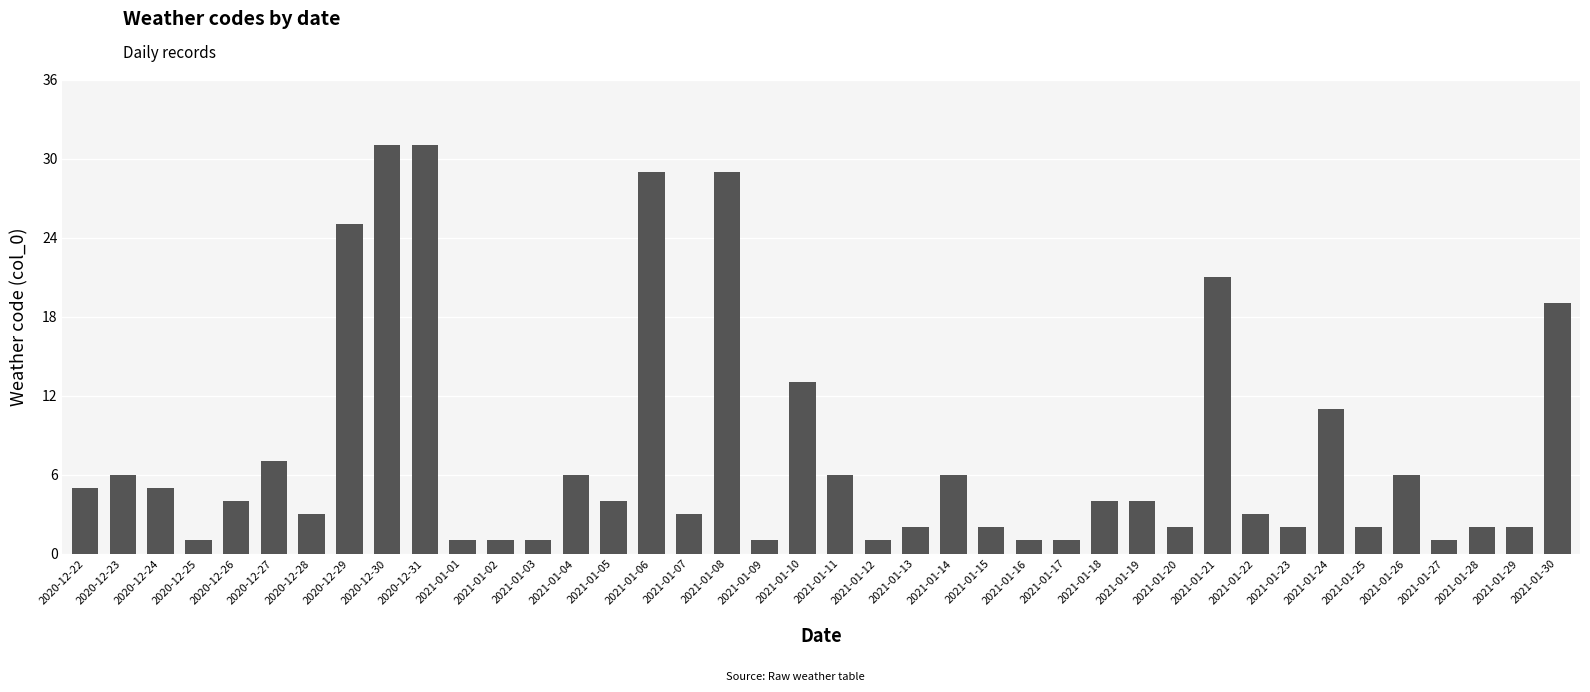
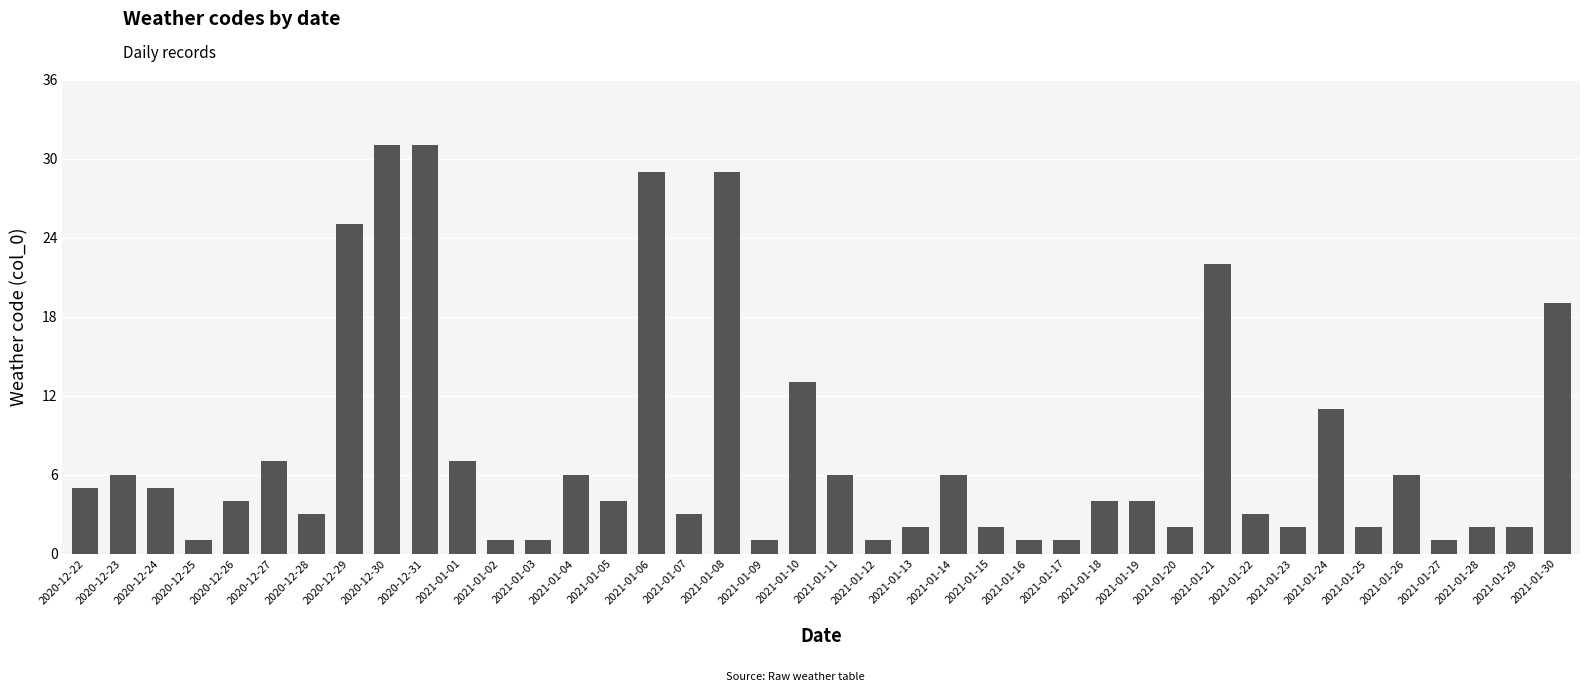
  {
    "2020-12-22": 5,
    "2020-12-23": 6,
    "2020-12-24": 5,
    "2020-12-25": 1,
    "2020-12-26": 4,
    "2020-12-27": 7,
    "2020-12-28": 3,
    "2020-12-29": 25,
    "2020-12-30": 31,
    "2020-12-31": 31,
-   "2021-01-01": 1,
+   "2021-01-01": 7,
    "2021-01-02": 1,
    "2021-01-03": 1,
    "2021-01-04": 6,
    "2021-01-05": 4,
    "2021-01-06": 29,
    "2021-01-07": 3,
    "2021-01-08": 29,
    "2021-01-09": 1,
    "2021-01-10": 13,
    "2021-01-11": 6,
    "2021-01-12": 1,
    "2021-01-13": 2,
    "2021-01-14": 6,
    "2021-01-15": 2,
    "2021-01-16": 1,
    "2021-01-17": 1,
    "2021-01-18": 4,
    "2021-01-19": 4,
    "2021-01-20": 2,
-   "2021-01-21": 21,
+   "2021-01-21": 22,
    "2021-01-22": 3,
    "2021-01-23": 2,
    "2021-01-24": 11,
    "2021-01-25": 2,
    "2021-01-26": 6,
    "2021-01-27": 1,
    "2021-01-28": 2,
    "2021-01-29": 2,
    "2021-01-30": 19
  }
